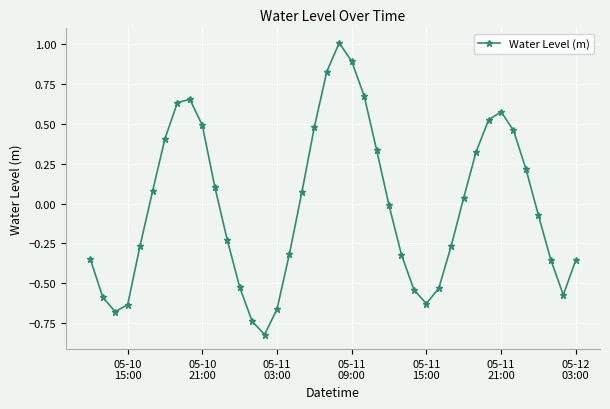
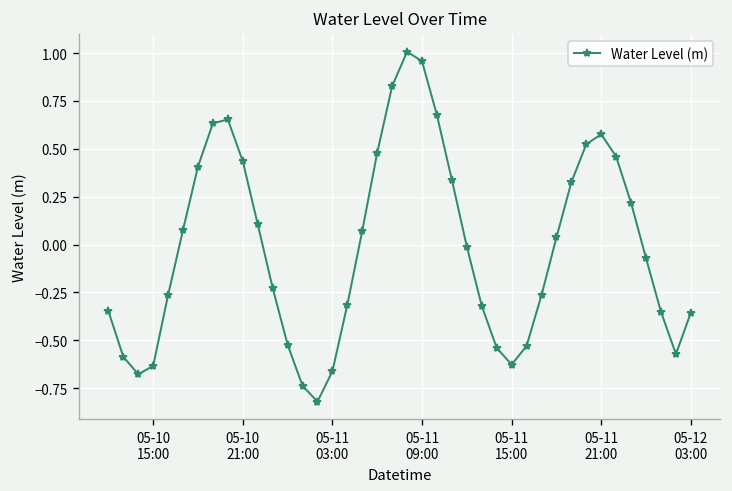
  {
    "05-10 15:00": -0.63,
-   "05-10 21:00": 0.49,
+   "05-10 21:00": 0.43,
    "05-11 03:00": -0.66,
-   "05-11 09:00": 0.89,
+   "05-11 09:00": 0.96,
    "05-11 15:00": -0.63,
    "05-11 21:00": 0.58,
    "05-12 03:00": -0.36
  }
